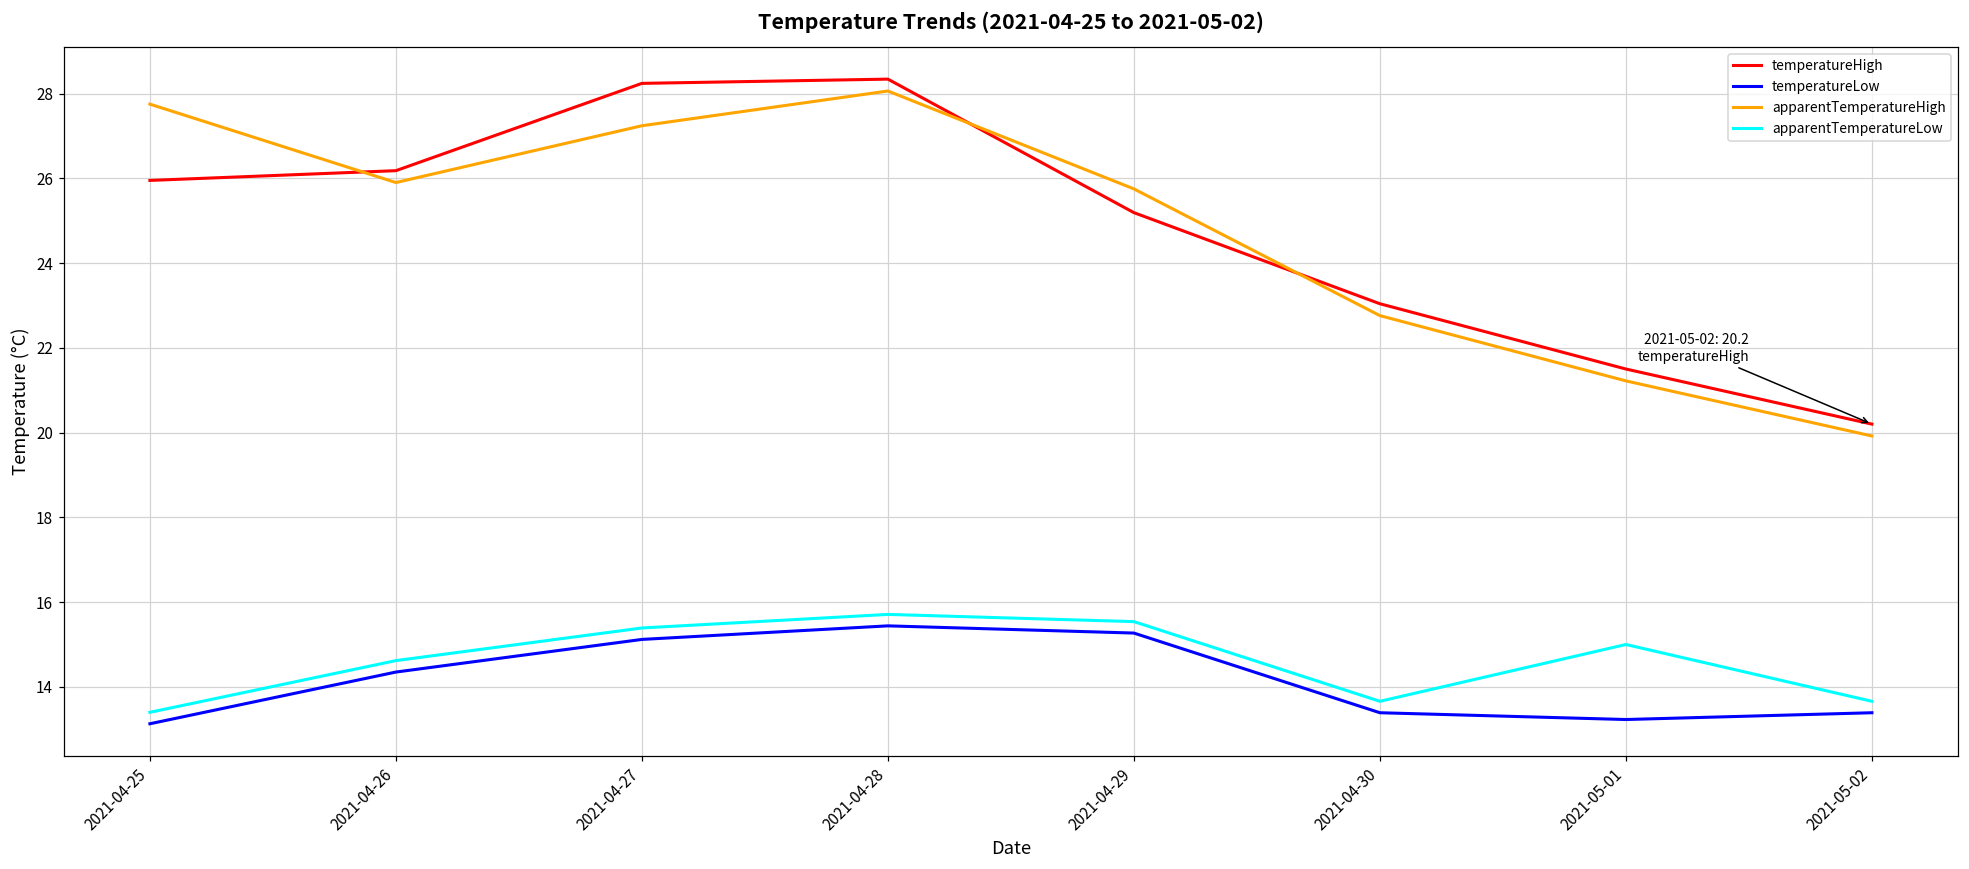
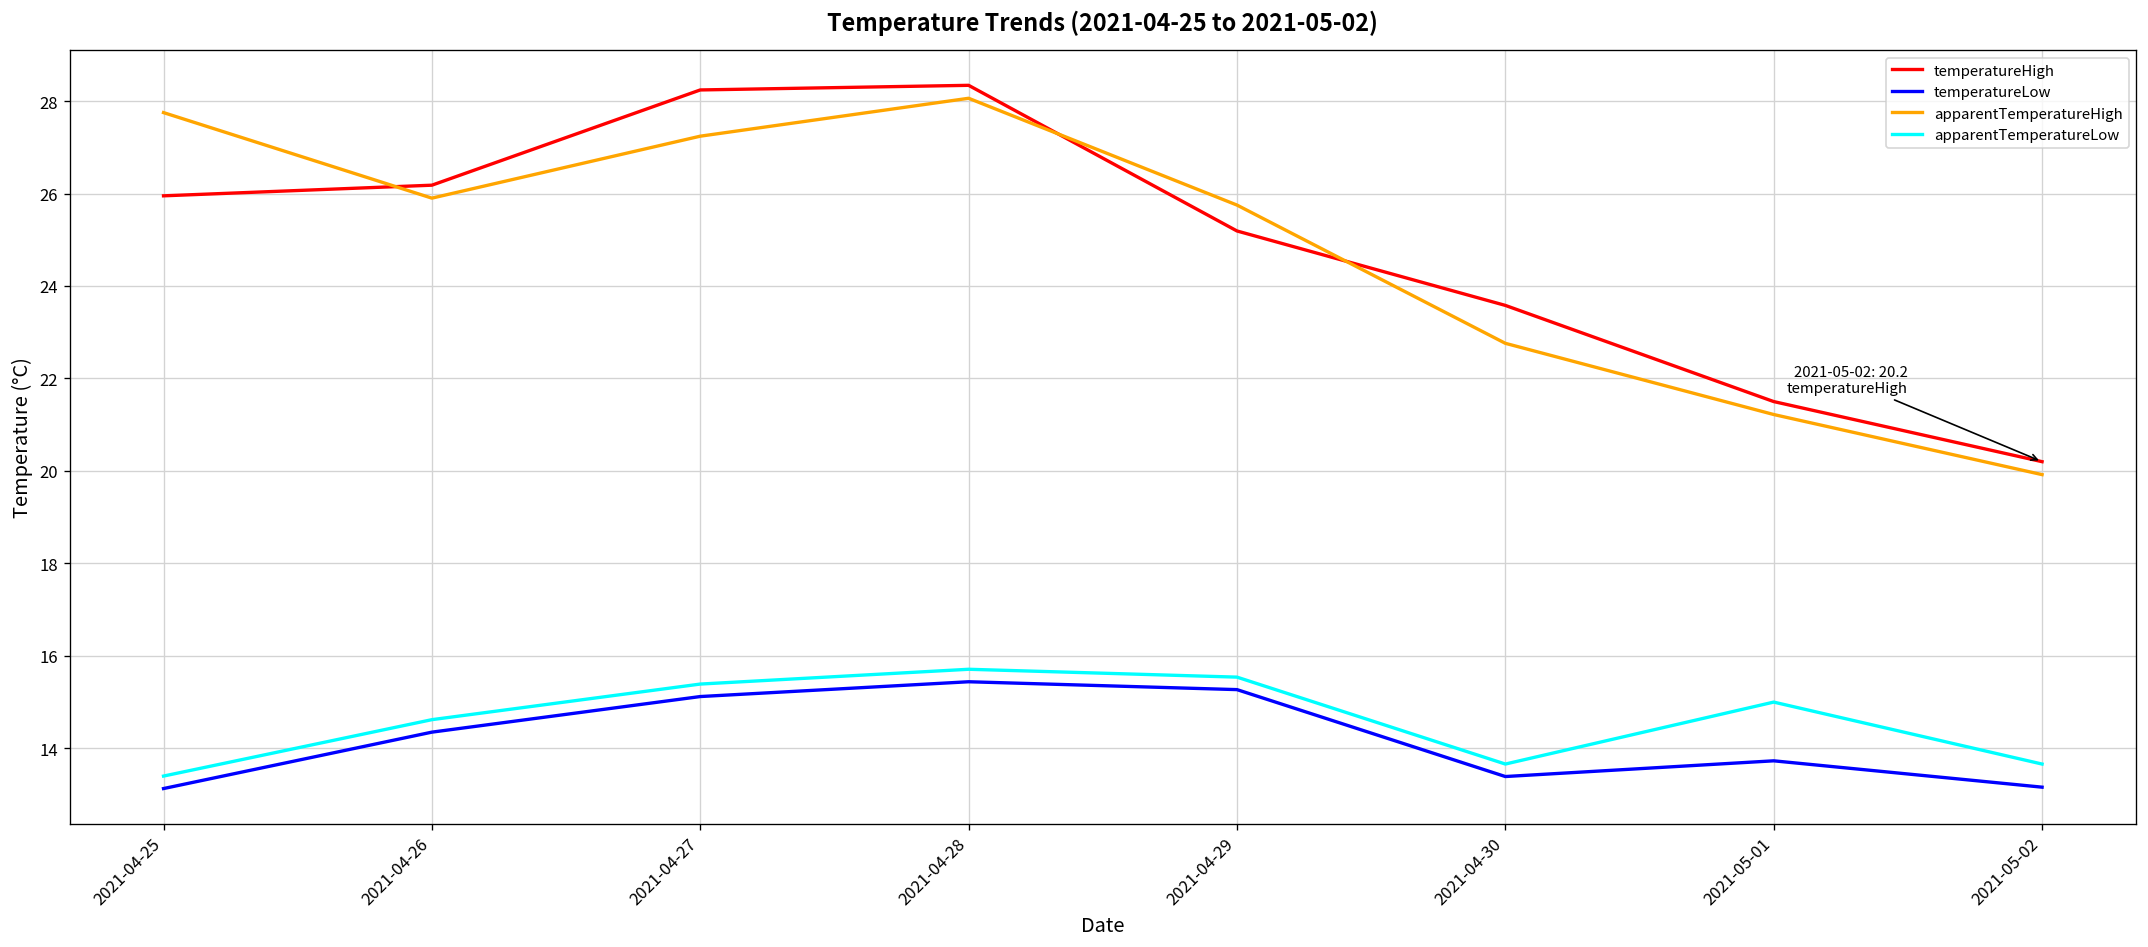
  {
    "temperatureHigh": {
      "2021-04-25": 26.0,
      "2021-04-26": 26.2,
      "2021-04-27": 28.2,
      "2021-04-28": 28.3,
      "2021-04-29": 25.2,
-     "2021-04-30": 23.0,
+     "2021-04-30": 23.6,
      "2021-05-01": 21.5
    },
    "temperatureLow": {
      "2021-04-25": 13.1,
      "2021-04-26": 14.4,
      "2021-04-27": 15.1,
      "2021-04-28": 15.4,
      "2021-04-29": 15.3,
      "2021-04-30": 13.4,
-     "2021-05-01": 13.2,
-     "2021-05-02": 13.4
+     "2021-05-01": 13.7,
+     "2021-05-02": 13.2
    },
    "apparentTemperatureHigh": {
      "2021-04-25": 27.8,
      "2021-04-26": 25.9,
      "2021-04-27": 27.2,
      "2021-04-28": 28.1,
      "2021-04-29": 25.8,
      "2021-04-30": 22.8,
      "2021-05-01": 21.2,
      "2021-05-02": 19.9
    },
    "apparentTemperatureLow": {
      "2021-04-25": 13.4,
      "2021-04-26": 14.6,
      "2021-04-27": 15.4,
      "2021-04-28": 15.7,
      "2021-04-29": 15.5,
      "2021-04-30": 13.7,
      "2021-05-01": 15.0,
      "2021-05-02": 13.7
    }
  }
